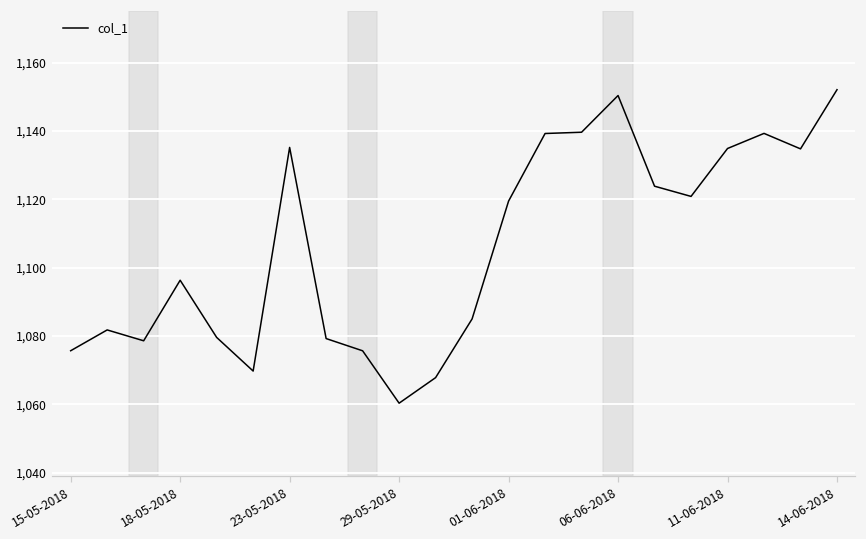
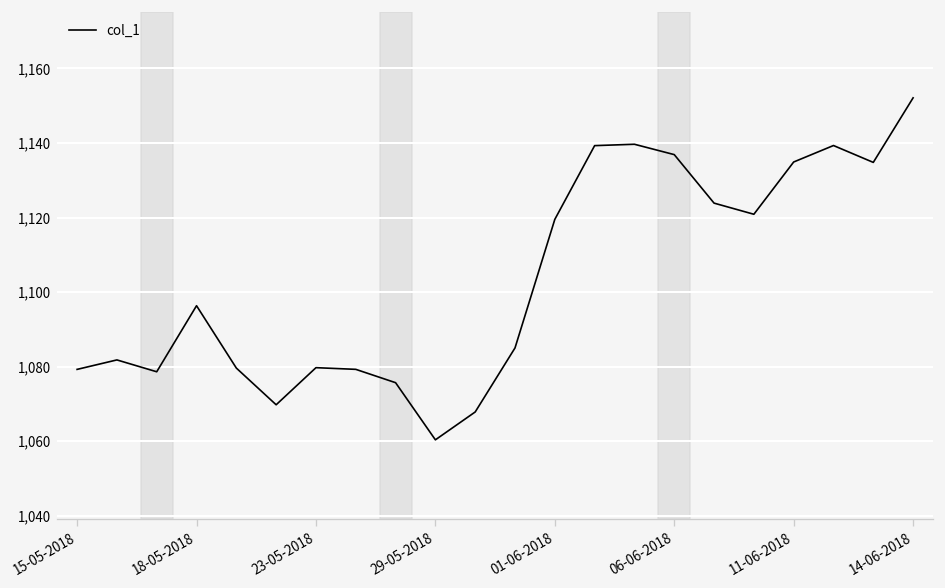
  {
-   "15-05-2018": "1,076",
+   "15-05-2018": "1,079",
    "18-05-2018": "1,096",
-   "23-05-2018": "1,135",
+   "23-05-2018": "1,080",
    "29-05-2018": "1,060",
    "01-06-2018": "1,120",
-   "06-06-2018": "1,150",
+   "06-06-2018": "1,137",
    "11-06-2018": "1,135",
    "14-06-2018": "1,152"
  }
